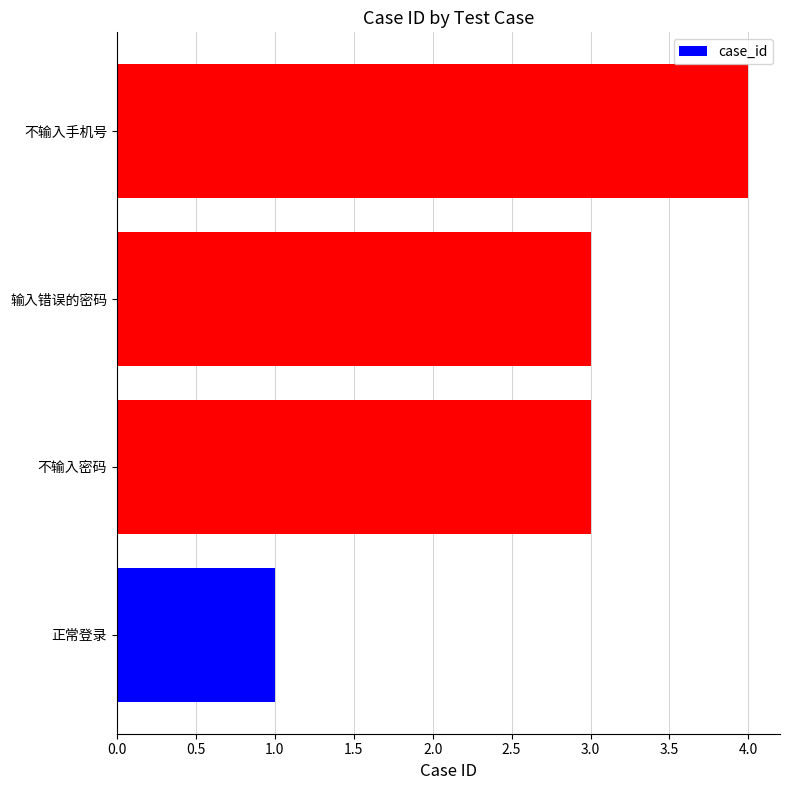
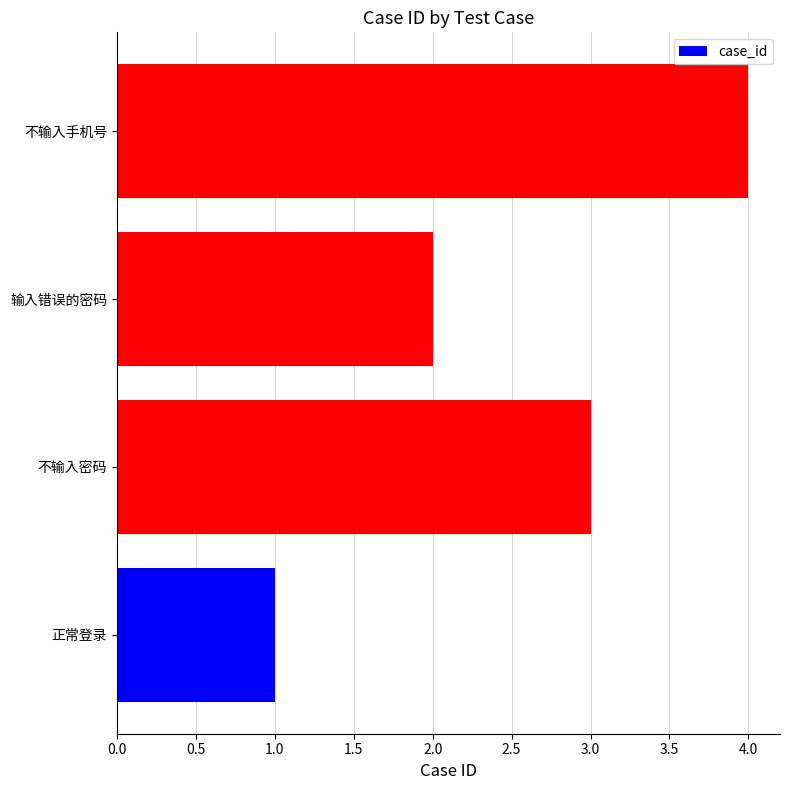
  {
    "不输入手机号": 4,
-   "输入错误的密码": 3,
+   "输入错误的密码": 2,
    "不输入密码": 3,
    "正常登录": 1
  }
